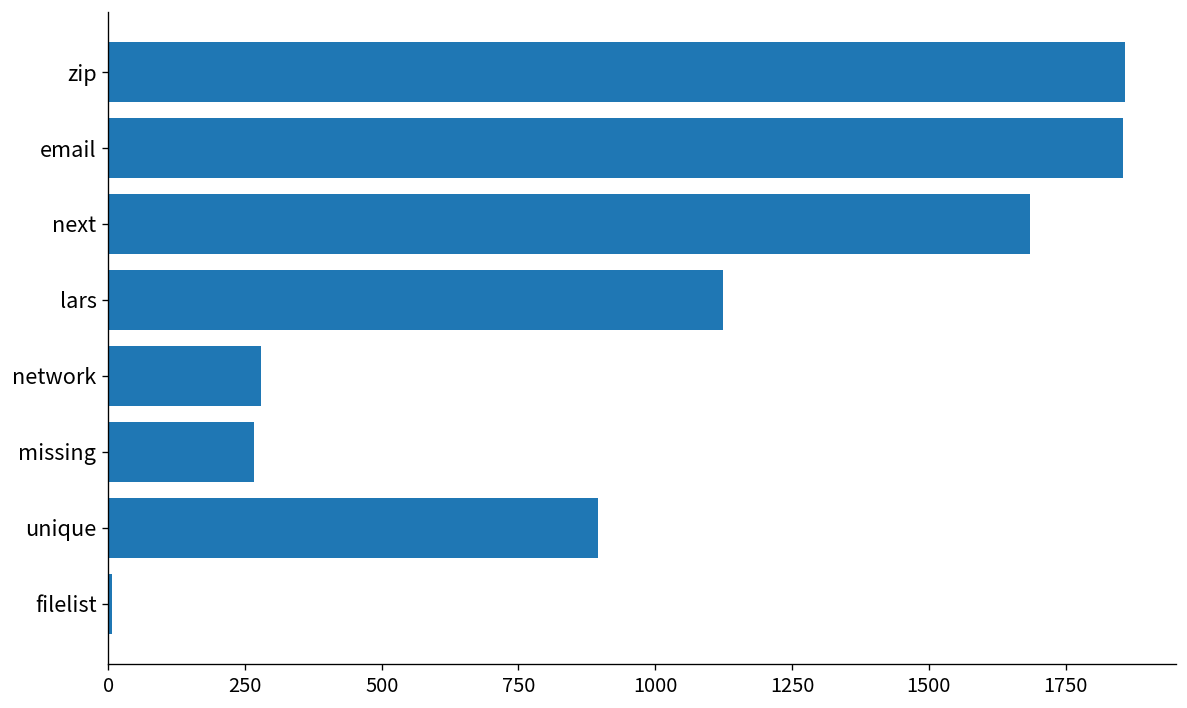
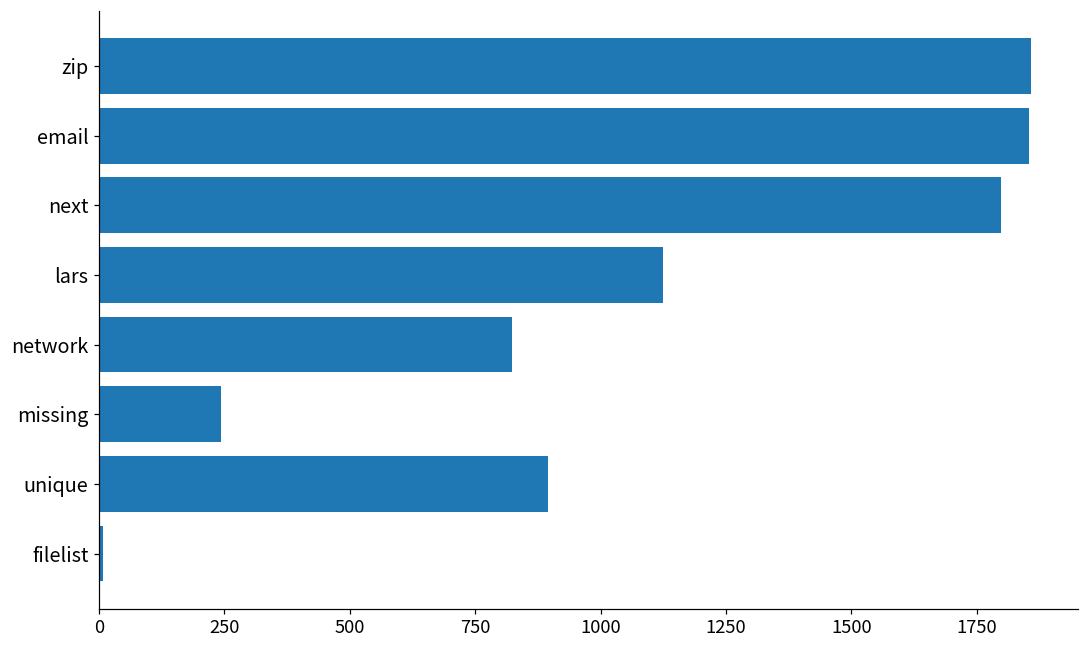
  {
    "zip": 1860,
    "email": 1860,
-   "next": 1690,
+   "next": 1800,
    "lars": 1120,
-   "network": 280,
-   "missing": 270,
+   "network": 820,
+   "missing": 240,
    "unique": 900,
    "filelist": 10
  }
